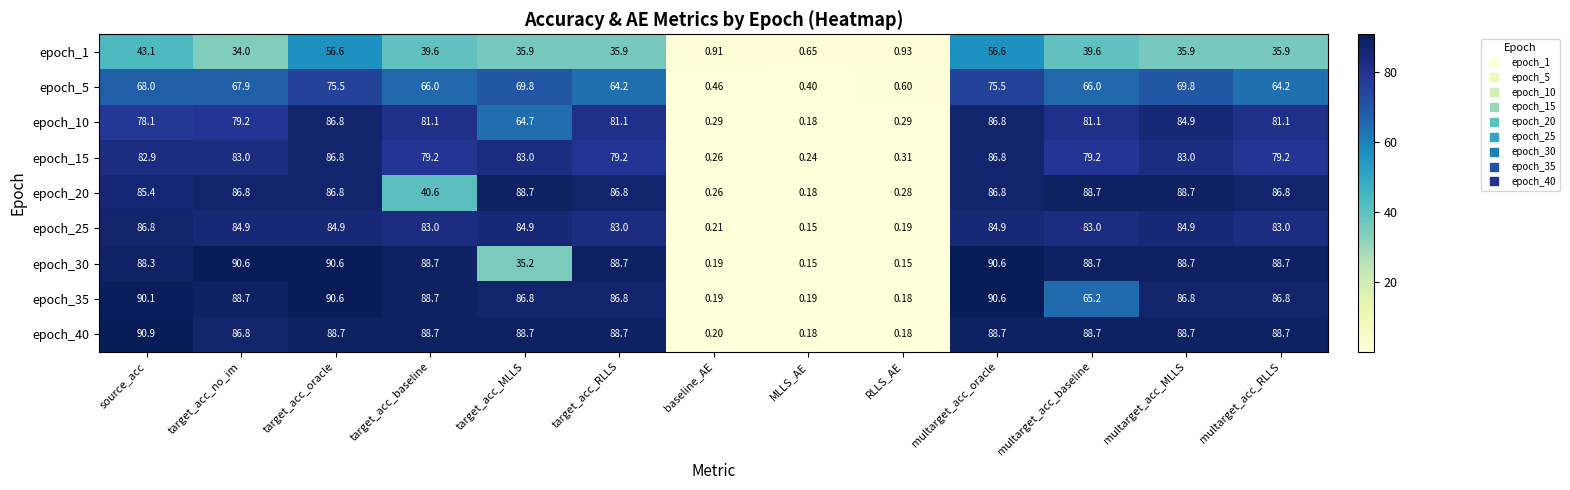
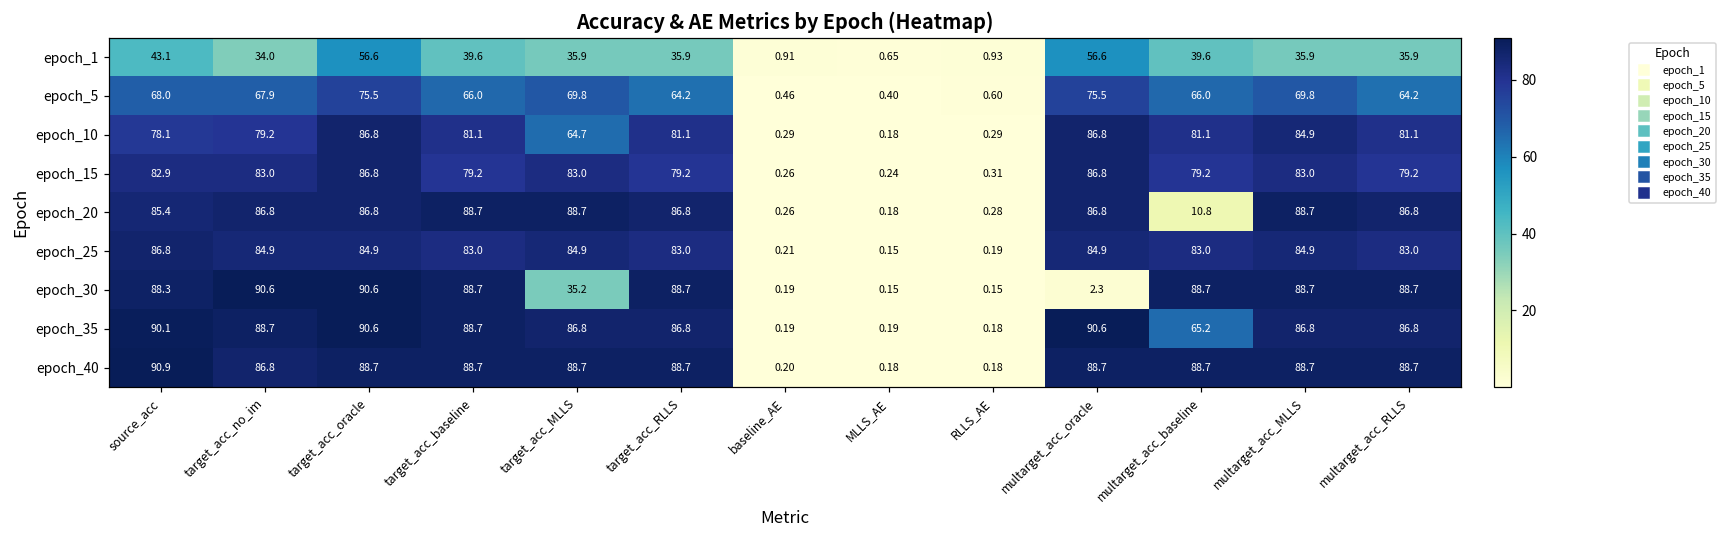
  {
    "epoch_1": {
      "source_acc": 43.1,
      "target_acc_no_im": 34.0,
      "target_acc_oracle": 56.6,
      "target_acc_baseline": 39.6,
      "target_acc_MLLS": 35.9,
      "target_acc_RLLS": 35.9,
      "baseline_AE": 0.91,
      "MLLS_AE": 0.65,
      "RLLS_AE": 0.93,
      "multarget_acc_oracle": 56.6,
      "multarget_acc_baseline": 39.6,
      "multarget_acc_MLLS": 35.9,
      "multarget_acc_RLLS": 35.9
    },
    "epoch_5": {
      "source_acc": 68.0,
      "target_acc_no_im": 67.9,
      "target_acc_oracle": 75.5,
      "target_acc_baseline": 66.0,
      "target_acc_MLLS": 69.8,
      "target_acc_RLLS": 64.2,
      "baseline_AE": 0.46,
      "MLLS_AE": 0.40,
      "RLLS_AE": 0.60,
      "multarget_acc_oracle": 75.5,
      "multarget_acc_baseline": 66.0,
      "multarget_acc_MLLS": 69.8,
      "multarget_acc_RLLS": 64.2
    },
    "epoch_10": {
      "source_acc": 78.1,
      "target_acc_no_im": 79.2,
      "target_acc_oracle": 86.8,
      "target_acc_baseline": 81.1,
      "target_acc_MLLS": 64.7,
      "target_acc_RLLS": 81.1,
      "baseline_AE": 0.29,
      "MLLS_AE": 0.18,
      "RLLS_AE": 0.29,
      "multarget_acc_oracle": 86.8,
      "multarget_acc_baseline": 81.1,
      "multarget_acc_MLLS": 84.9,
      "multarget_acc_RLLS": 81.1
    },
    "epoch_15": {
      "source_acc": 82.9,
      "target_acc_no_im": 83.0,
      "target_acc_oracle": 86.8,
      "target_acc_baseline": 79.2,
      "target_acc_MLLS": 83.0,
      "target_acc_RLLS": 79.2,
      "baseline_AE": 0.26,
      "MLLS_AE": 0.24,
      "RLLS_AE": 0.31,
      "multarget_acc_oracle": 86.8,
      "multarget_acc_baseline": 79.2,
      "multarget_acc_MLLS": 83.0,
      "multarget_acc_RLLS": 79.2
    },
    "epoch_20": {
      "source_acc": 85.4,
      "target_acc_no_im": 86.8,
      "target_acc_oracle": 86.8,
-     "target_acc_baseline": 40.6,
+     "target_acc_baseline": 88.7,
      "target_acc_MLLS": 88.7,
      "target_acc_RLLS": 86.8,
      "baseline_AE": 0.26,
      "MLLS_AE": 0.18,
      "RLLS_AE": 0.28,
      "multarget_acc_oracle": 86.8,
-     "multarget_acc_baseline": 88.7,
+     "multarget_acc_baseline": 10.8,
      "multarget_acc_MLLS": 88.7,
      "multarget_acc_RLLS": 86.8
    },
    "epoch_25": {
      "source_acc": 86.8,
      "target_acc_no_im": 84.9,
      "target_acc_oracle": 84.9,
      "target_acc_baseline": 83.0,
      "target_acc_MLLS": 84.9,
      "target_acc_RLLS": 83.0,
      "baseline_AE": 0.21,
      "MLLS_AE": 0.15,
      "RLLS_AE": 0.19,
      "multarget_acc_oracle": 84.9,
      "multarget_acc_baseline": 83.0,
      "multarget_acc_MLLS": 84.9,
      "multarget_acc_RLLS": 83.0
    },
    "epoch_30": {
      "source_acc": 88.3,
      "target_acc_no_im": 90.6,
      "target_acc_oracle": 90.6,
      "target_acc_baseline": 88.7,
      "target_acc_MLLS": 35.2,
      "target_acc_RLLS": 88.7,
      "baseline_AE": 0.19,
      "MLLS_AE": 0.15,
      "RLLS_AE": 0.15,
-     "multarget_acc_oracle": 90.6,
+     "multarget_acc_oracle": 2.3,
      "multarget_acc_baseline": 88.7,
      "multarget_acc_MLLS": 88.7,
      "multarget_acc_RLLS": 88.7
    },
    "epoch_35": {
      "source_acc": 90.1,
      "target_acc_no_im": 88.7,
      "target_acc_oracle": 90.6,
      "target_acc_baseline": 88.7,
      "target_acc_MLLS": 86.8,
      "target_acc_RLLS": 86.8,
      "baseline_AE": 0.19,
      "MLLS_AE": 0.19,
      "RLLS_AE": 0.18,
      "multarget_acc_oracle": 90.6,
      "multarget_acc_baseline": 65.2,
      "multarget_acc_MLLS": 86.8,
      "multarget_acc_RLLS": 86.8
    },
    "epoch_40": {
      "source_acc": 90.9,
      "target_acc_no_im": 86.8,
      "target_acc_oracle": 88.7,
      "target_acc_baseline": 88.7,
      "target_acc_MLLS": 88.7,
      "target_acc_RLLS": 88.7,
      "baseline_AE": 0.20,
      "MLLS_AE": 0.18,
      "RLLS_AE": 0.18,
      "multarget_acc_oracle": 88.7,
      "multarget_acc_baseline": 88.7,
      "multarget_acc_MLLS": 88.7,
      "multarget_acc_RLLS": 88.7
    }
  }
